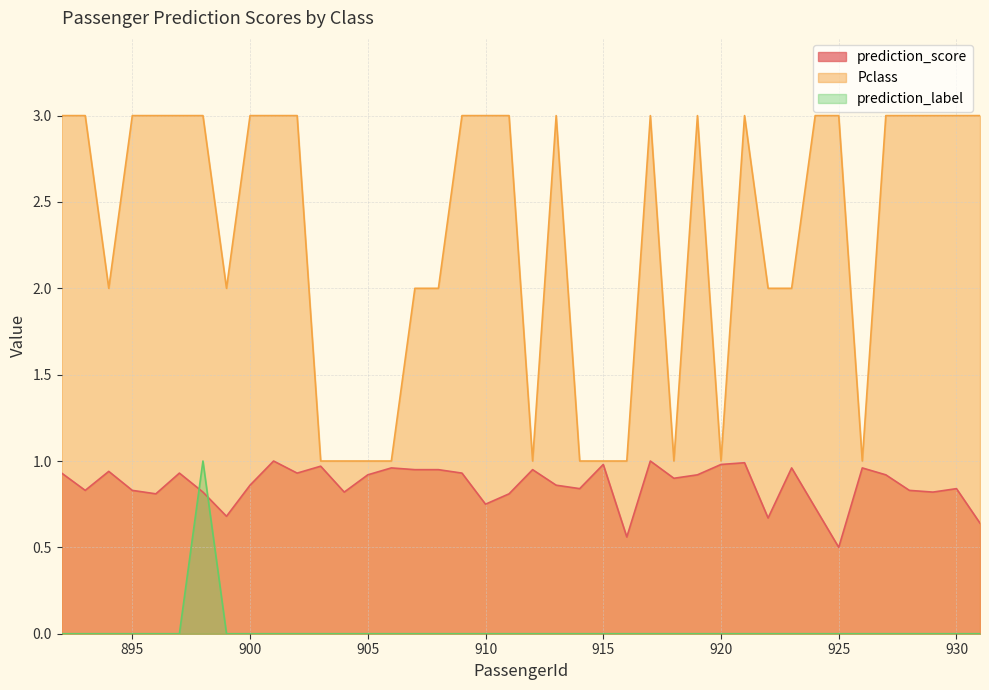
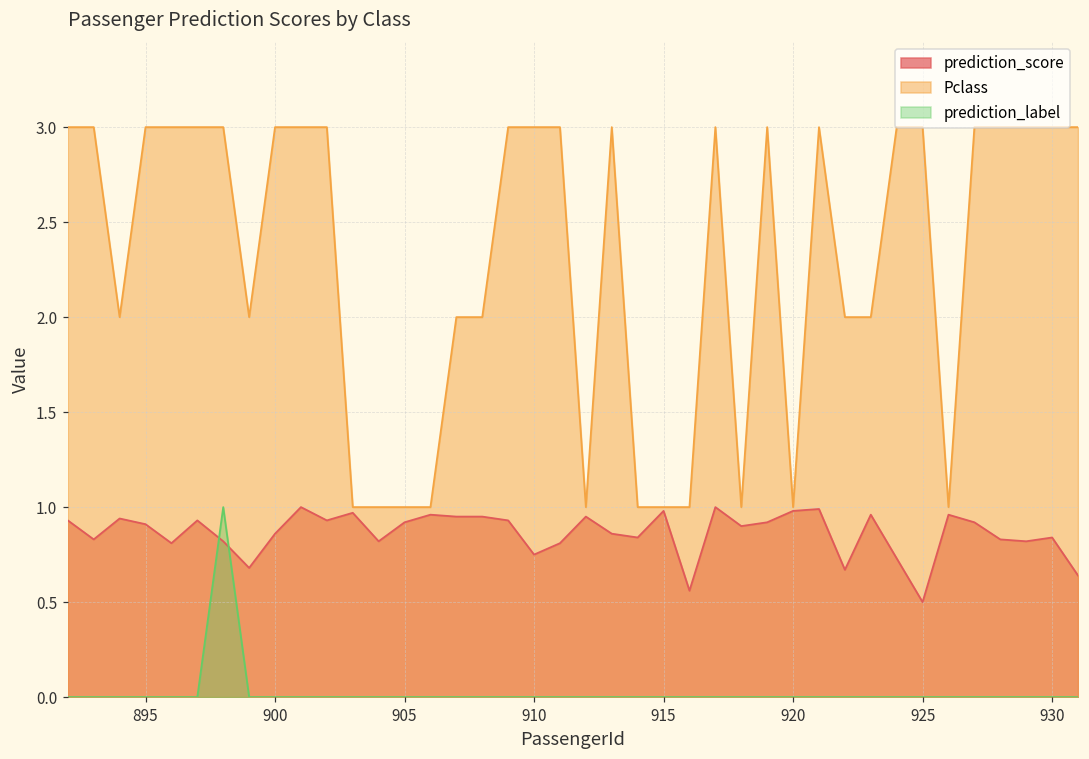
  {
    "prediction_score": {
-     "895": 0.83,
+     "895": 0.91,
      "900": 0.86,
      "905": 0.92,
      "910": 0.75,
      "915": 0.98,
      "920": 0.98,
      "925": 0.50,
      "930": 0.84
    },
    "Pclass": {
      "895": 3.00,
      "900": 3.00,
      "905": 1.00,
      "910": 3.00,
      "915": 1.00,
      "920": 1.00,
      "925": 3.00,
      "930": 3.00
    },
    "prediction_label": {
      "895": 0.00,
      "900": 0.00,
      "905": 0.00,
      "910": 0.00,
      "915": 0.00,
      "920": 0.00,
      "925": 0.00,
      "930": 0.00
    }
  }
